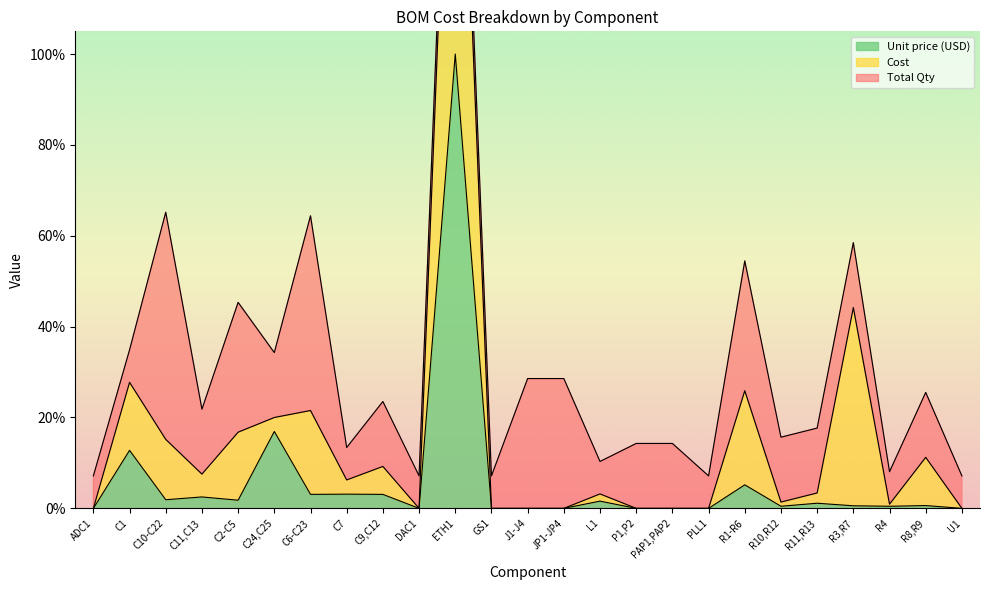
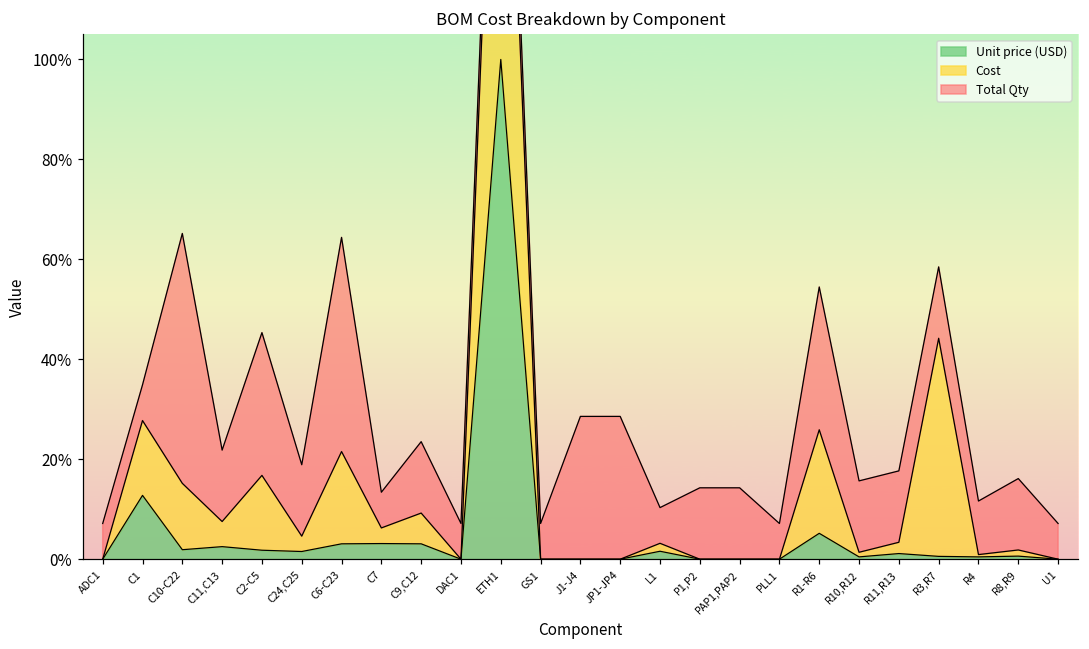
  {
    "Unit price (USD)": {
      "C1": "13%",
      "C10-C22": "2%",
      "C11,C13": "3%",
      "C2-C5": "2%",
-     "C24,C25": "17%",
+     "C24,C25": "2%",
      "C6-C23": "3%",
      "C7": "3%",
      "C9,C12": "3%",
      "ETH1": "100%",
      "L1": "2%",
      "R1-R6": "5%",
      "R10,R12": "0%",
      "R11,R13": "1%",
      "R3,R7": "1%",
      "R8,R9": "1%"
    },
    "Cost": {
      "C1": "15%",
      "C10-C22": "13%",
      "C11,C13": "5%",
      "C2-C5": "15%",
      "C24,C25": "3%",
      "C6-C23": "18%",
      "C7": "3%",
      "C9,C12": "6%",
      "L1": "2%",
      "R1-R6": "21%",
      "R10,R12": "1%",
      "R11,R13": "2%",
      "R3,R7": "44%",
-     "R8,R9": "11%"
+     "R8,R9": "1%"
    },
    "Total Qty": {
      "ADC1": "7%",
      "C1": "7%",
      "C10-C22": "50%",
      "C11,C13": "14%",
      "C2-C5": "29%",
      "C24,C25": "14%",
      "C6-C23": "43%",
      "C7": "7%",
      "C9,C12": "14%",
      "DAC1": "7%",
      "GS1": "7%",
      "J1-J4": "29%",
      "JP1-JP4": "29%",
      "L1": "7%",
      "P1,P2": "14%",
      "PAP1,PAP2": "14%",
      "PLL1": "7%",
      "R1-R6": "29%",
      "R10,R12": "14%",
      "R11,R13": "14%",
      "R3,R7": "14%",
-     "R4": "7%",
+     "R4": "11%",
      "R8,R9": "14%",
      "U1": "7%"
    }
  }
